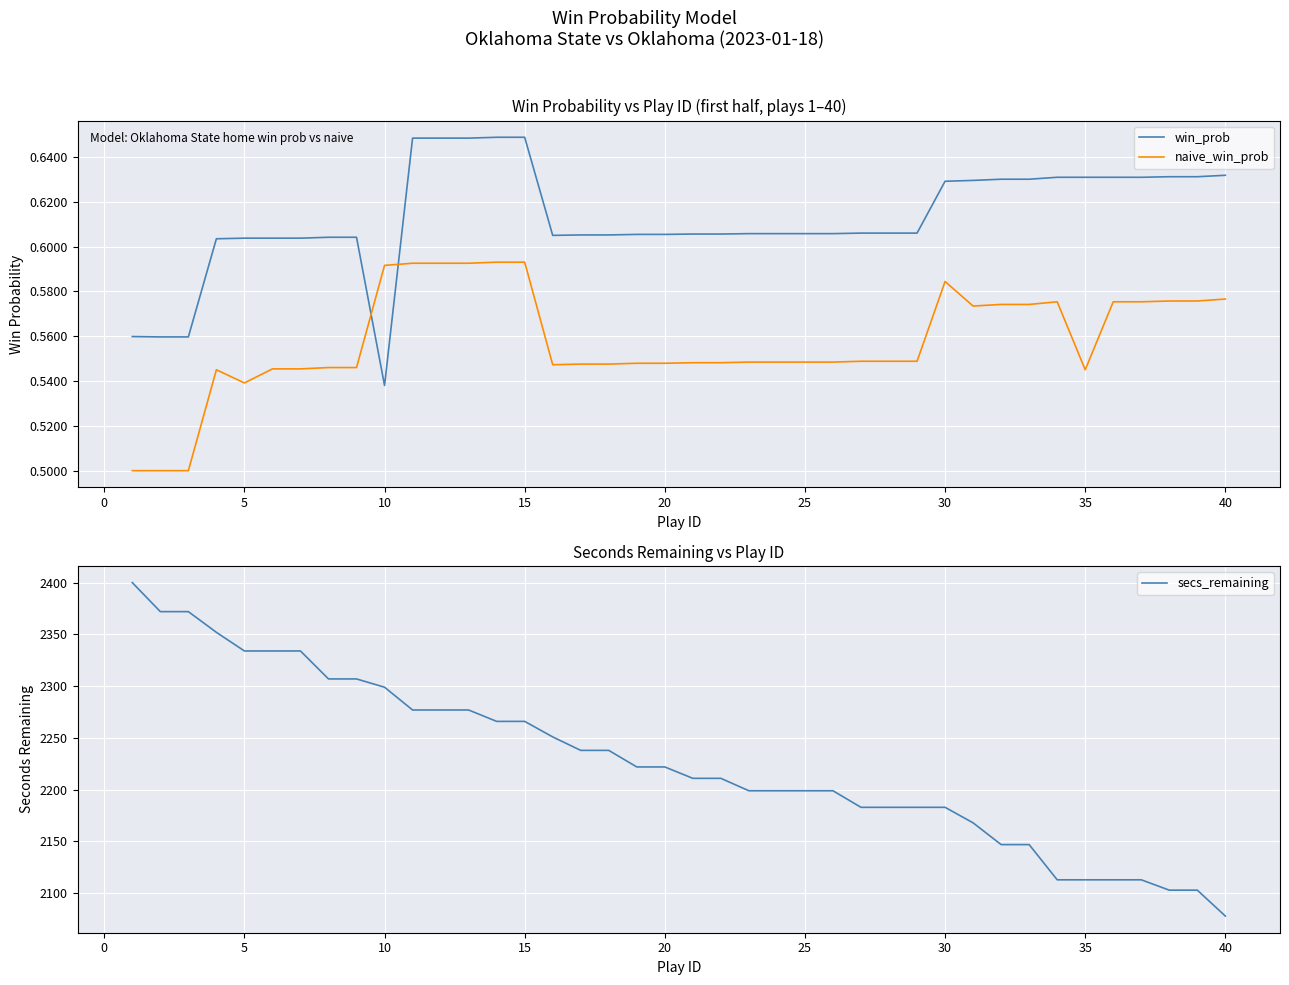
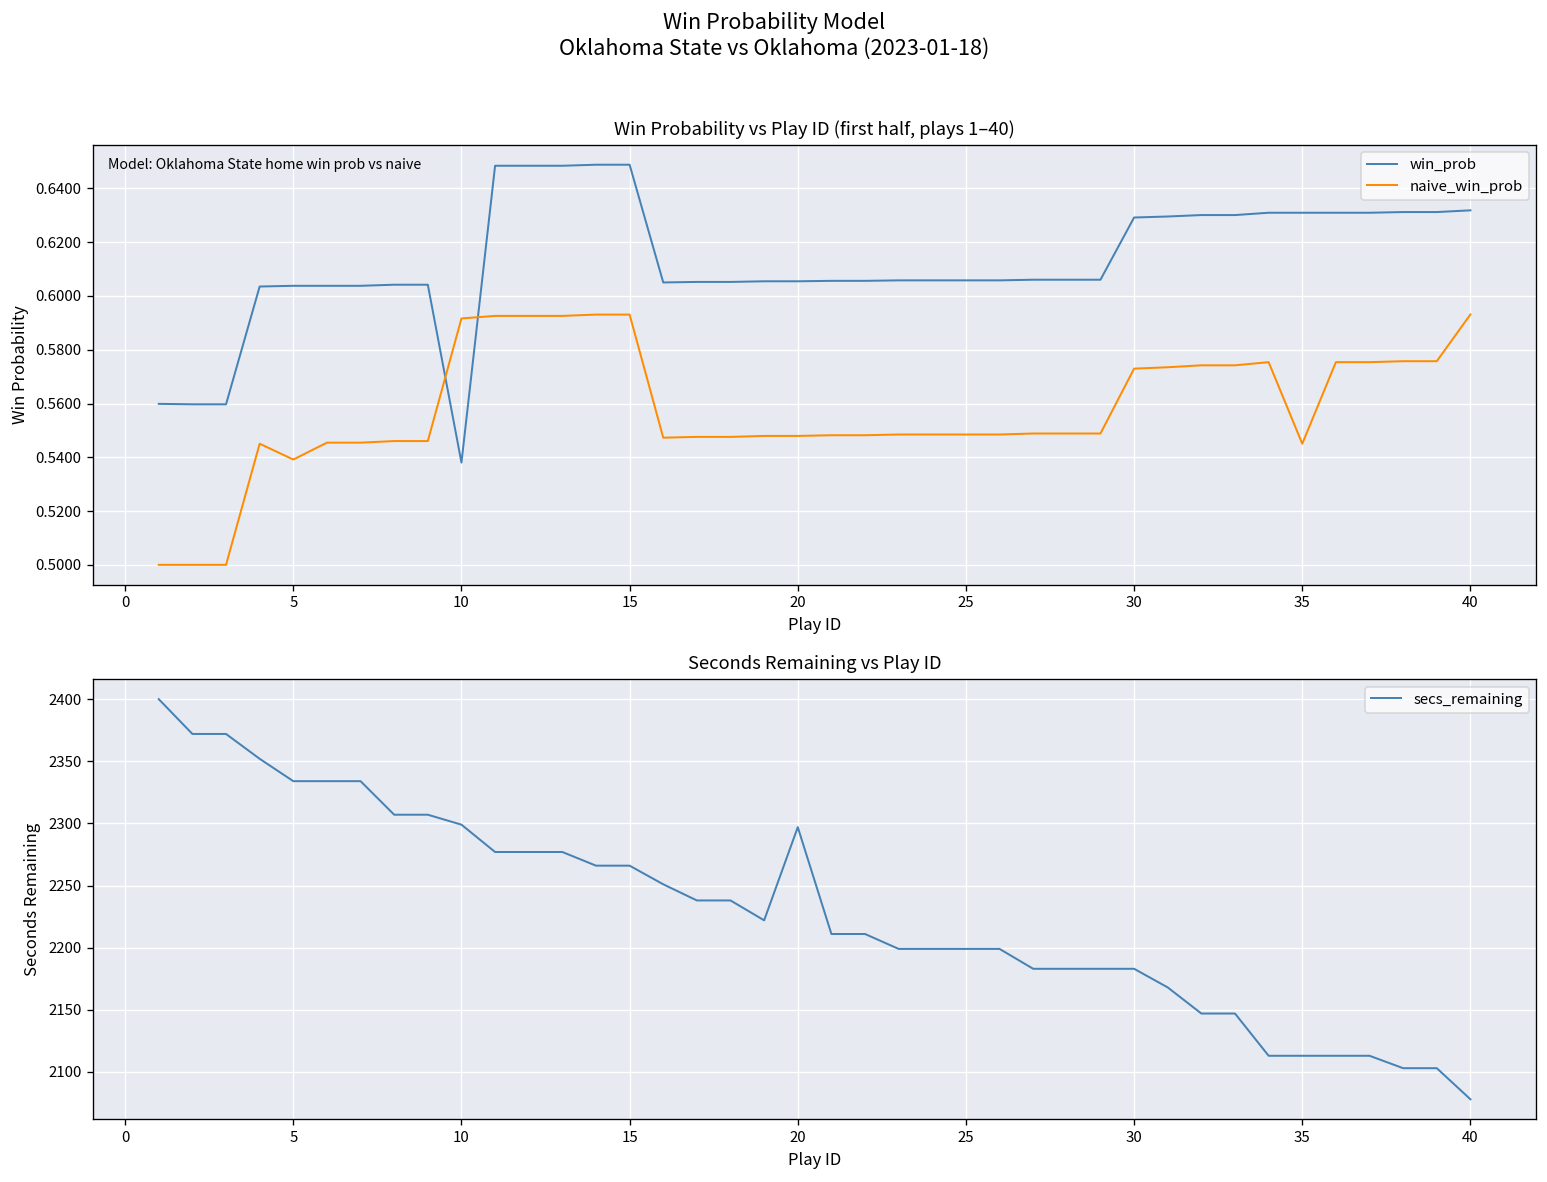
  {
    "Win Probability vs Play ID (first half, plays 1–40)": {
      "win_prob": {
        "5": 0.604,
        "10": 0.538,
        "15": 0.649,
        "20": 0.605,
        "25": 0.606,
        "30": 0.629,
        "35": 0.631,
        "40": 0.632
      },
      "naive_win_prob": {
        "5": 0.539,
        "10": 0.592,
        "15": 0.593,
        "20": 0.548,
        "25": 0.548,
-       "30": 0.584,
+       "30": 0.573,
        "35": 0.545,
-       "40": 0.577
+       "40": 0.593
      }
    },
    "Seconds Remaining vs Play ID": {
      "5": 2334,
      "10": 2299,
      "15": 2266,
-     "20": 2222,
+     "20": 2297,
      "25": 2199,
      "30": 2183,
      "35": 2113,
      "40": 2078
    }
  }
